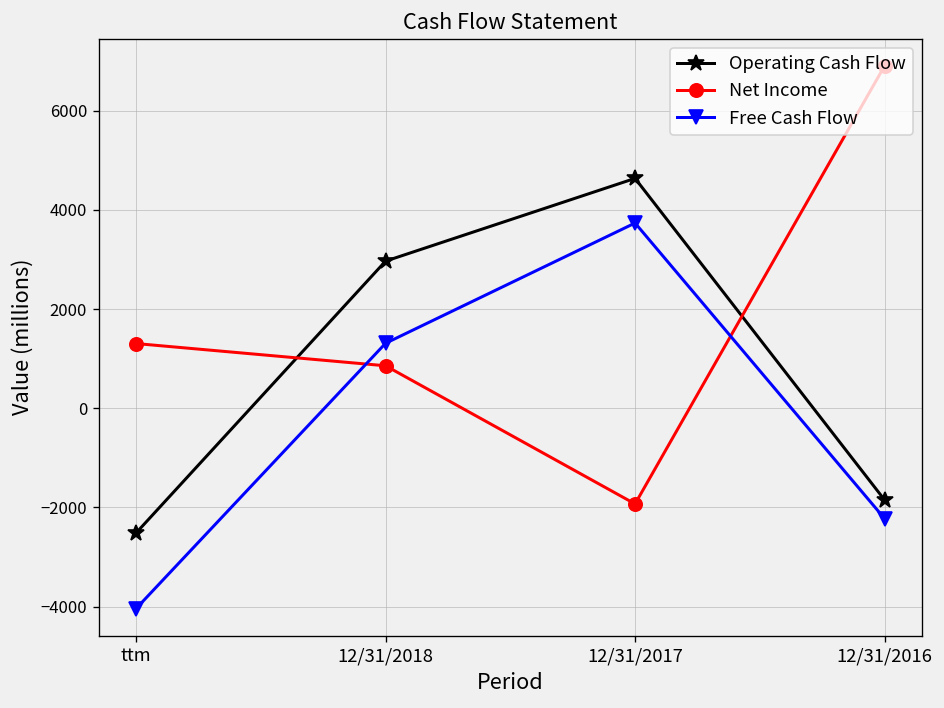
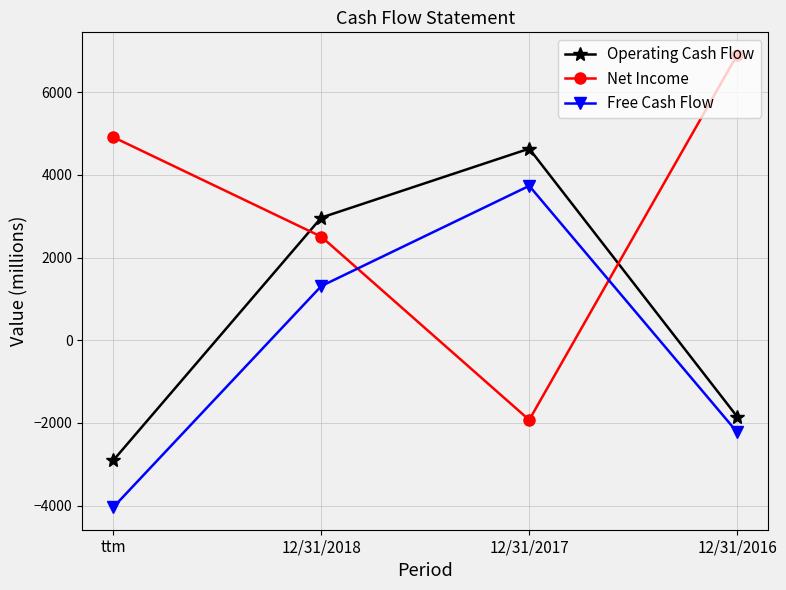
  {
    "Operating Cash Flow": {
-     "ttm": -2500,
+     "ttm": -2900,
      "12/31/2018": 3000,
      "12/31/2017": 4600,
      "12/31/2016": -1800
    },
    "Net Income": {
-     "ttm": 1300,
-     "12/31/2018": 900,
+     "ttm": 4900,
+     "12/31/2018": 2500,
      "12/31/2017": -1900
    },
    "Free Cash Flow": {
      "ttm": -4000,
      "12/31/2018": 1300,
      "12/31/2017": 3700,
      "12/31/2016": -2200
    }
  }
